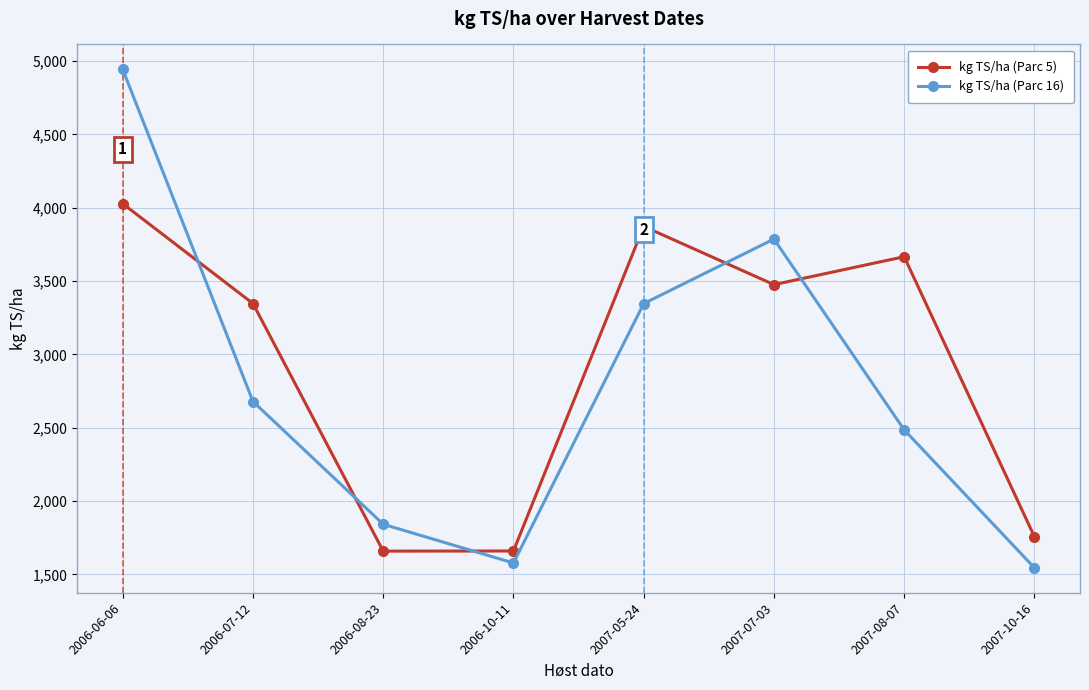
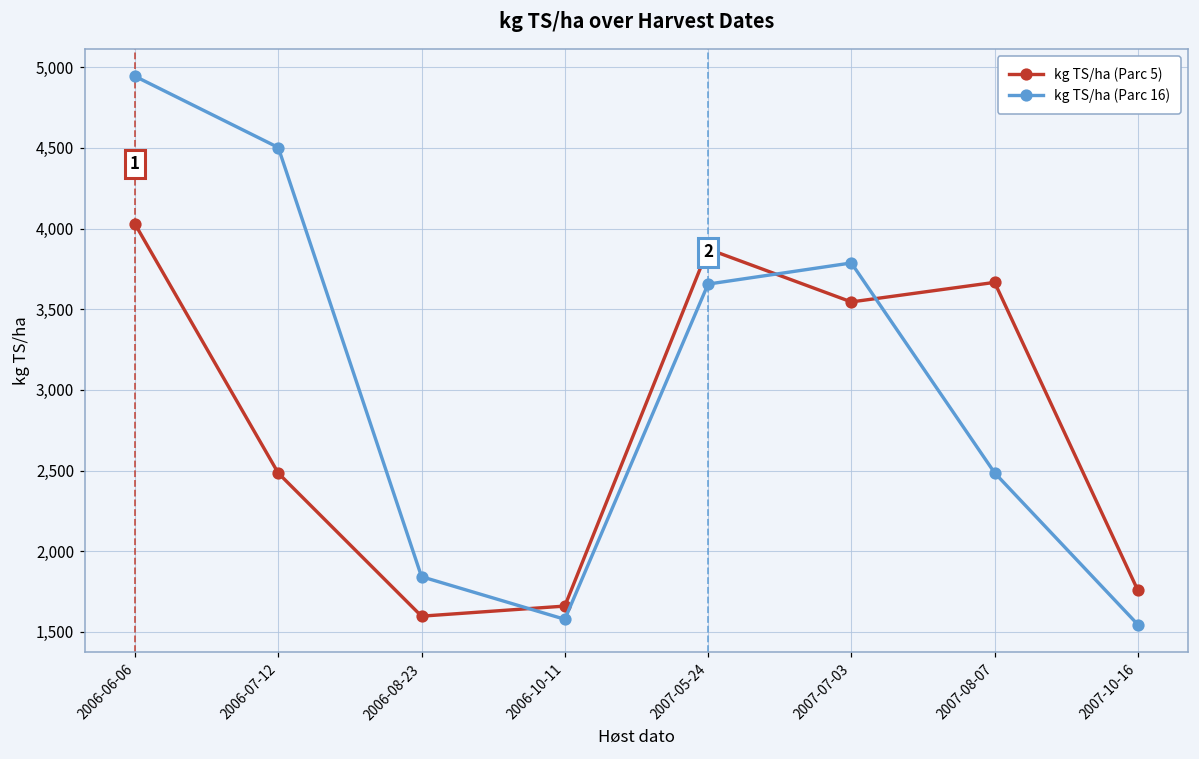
  {
    "kg TS/ha (Parc 5)": {
      "2006-06-06": "4,030",
-     "2006-07-12": "3,350",
-     "2006-08-23": "1,660",
+     "2006-07-12": "2,480",
+     "2006-08-23": "1,600",
      "2006-10-11": "1,660",
-     "2007-07-03": "3,480",
+     "2007-07-03": "3,550",
      "2007-08-07": "3,670",
      "2007-10-16": "1,760"
    },
    "kg TS/ha (Parc 16)": {
      "2006-06-06": "4,940",
-     "2006-07-12": "2,680",
+     "2006-07-12": "4,500",
      "2006-08-23": "1,840",
      "2006-10-11": "1,580",
-     "2007-05-24": "3,350",
+     "2007-05-24": "3,660",
      "2007-07-03": "3,790",
      "2007-08-07": "2,490",
      "2007-10-16": "1,540"
    }
  }
